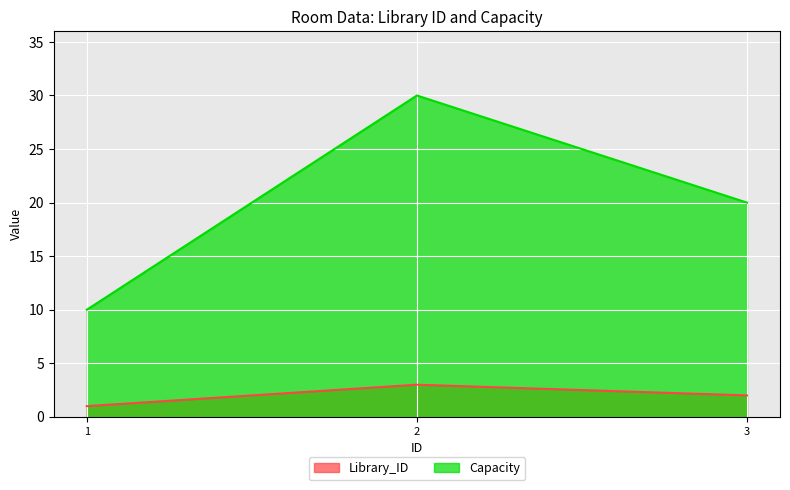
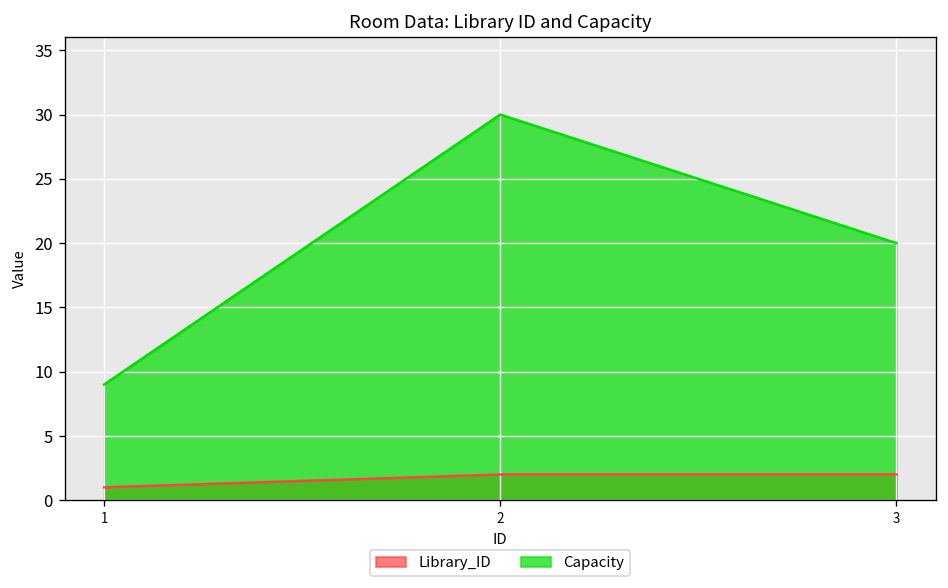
  {
    "Library_ID": {
      "1": 1,
-     "2": 3,
+     "2": 2,
      "3": 2
    },
    "Capacity": {
-     "1": 10,
+     "1": 9,
      "2": 30,
      "3": 20
    }
  }
